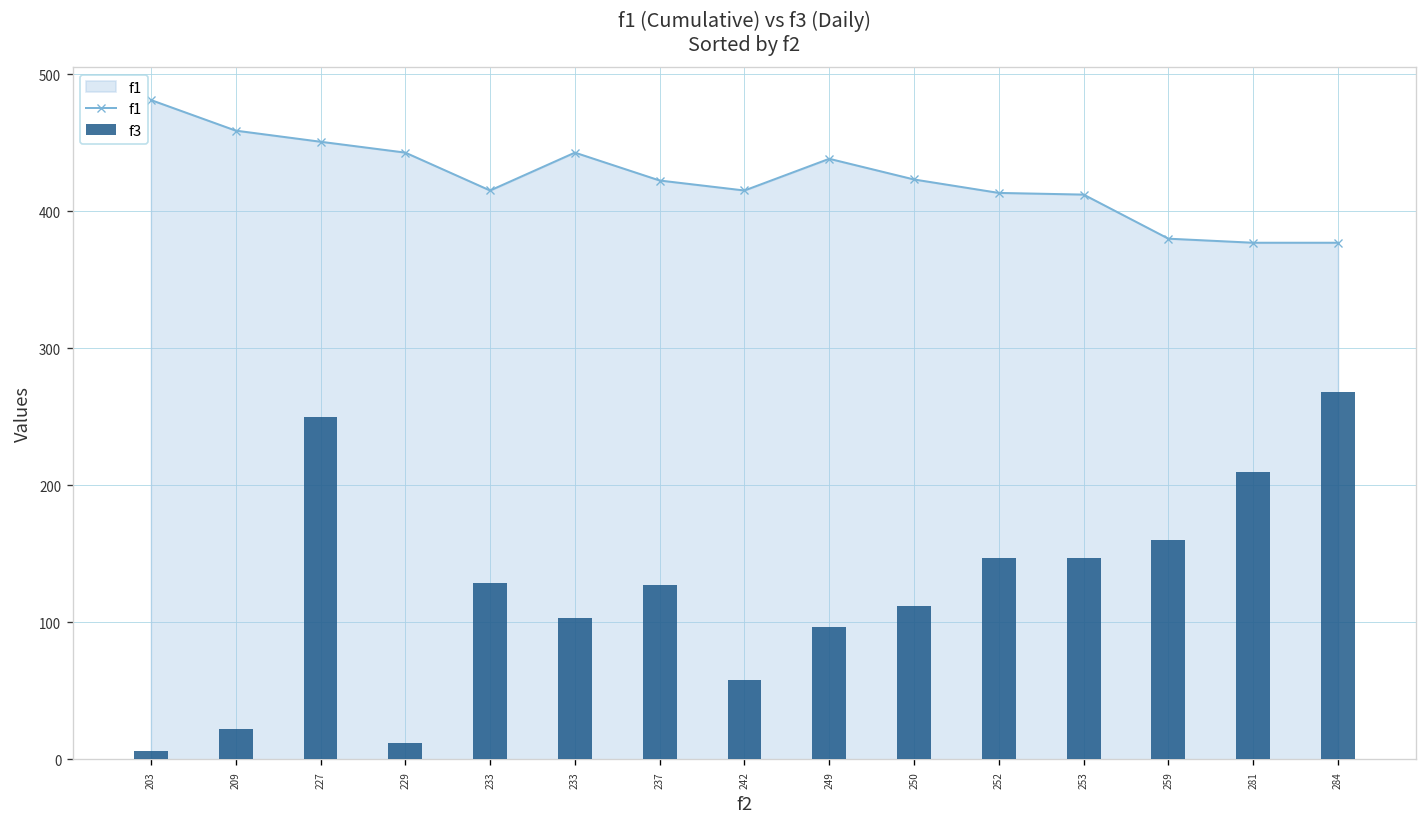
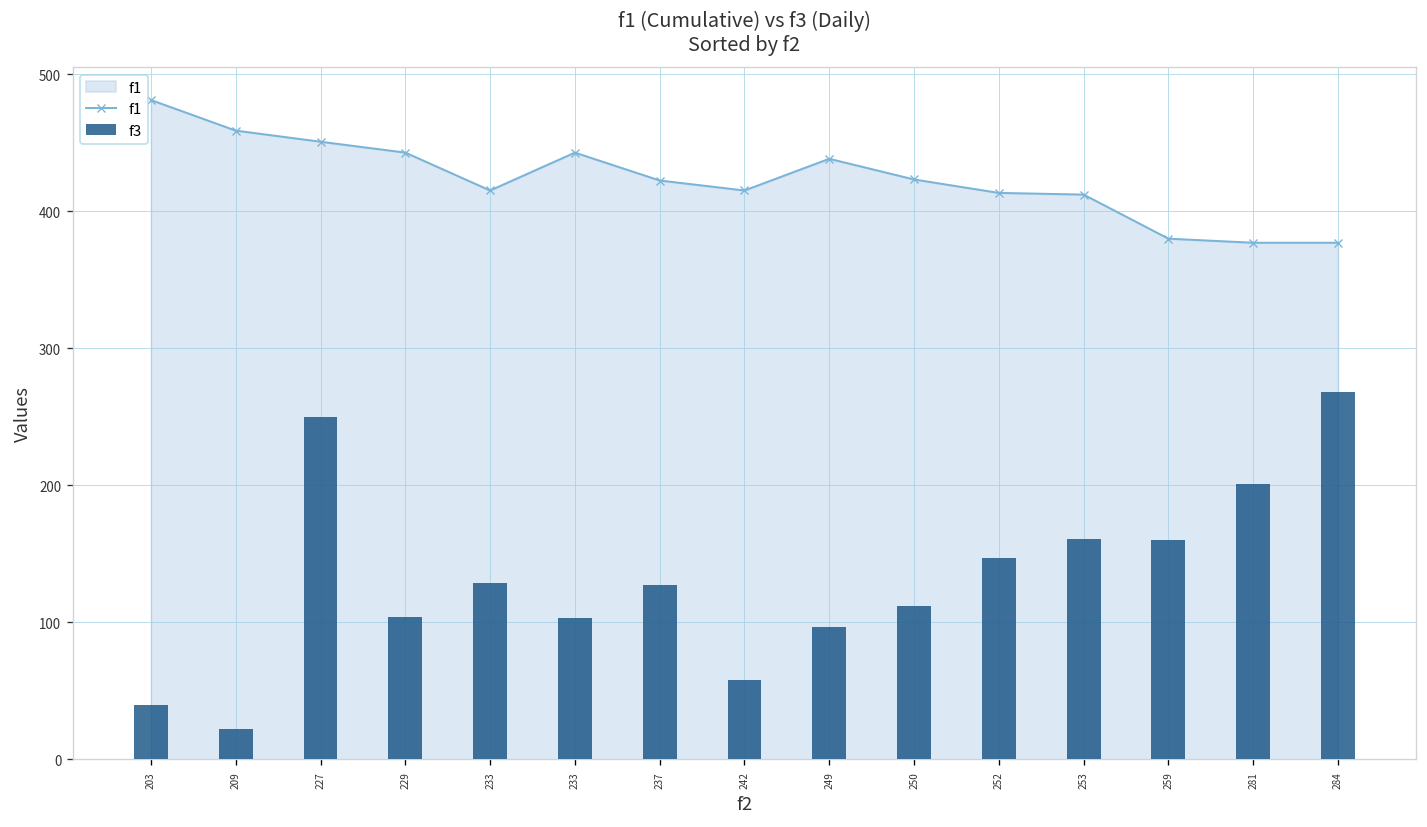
  {
    "f3": {
-     "203": 6,
+     "203": 40,
      "209": 22,
      "227": 250,
-     "229": 12,
+     "229": 104,
      "237": 127,
      "242": 58,
      "249": 97,
      "250": 112,
      "252": 147,
-     "253": 147,
+     "253": 161,
      "259": 160,
-     "281": 210,
+     "281": 201,
      "284": 268
    }
  }
